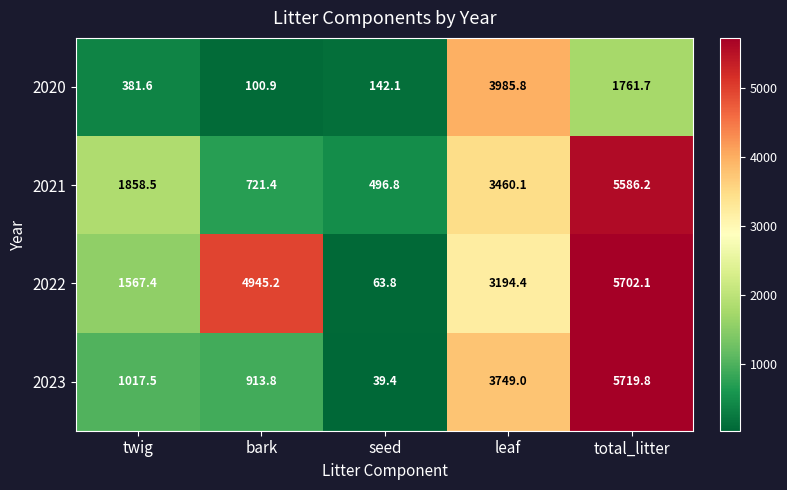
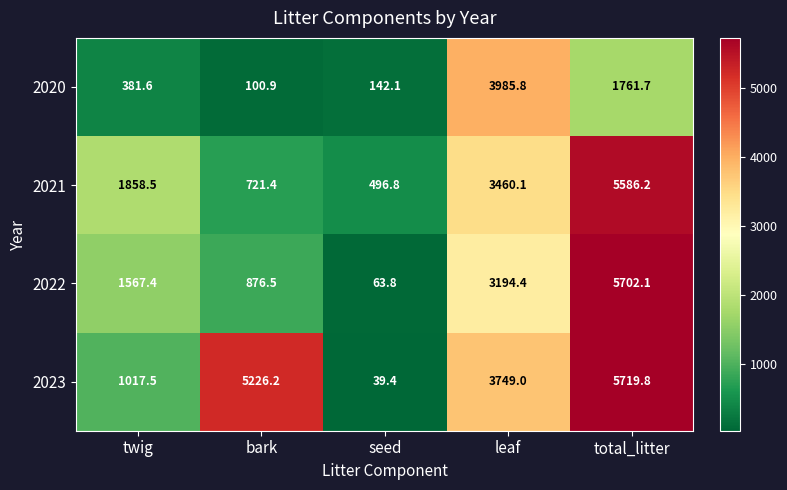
  {
    "2020": {
      "twig": 381.6,
      "bark": 100.9,
      "seed": 142.1,
      "leaf": 3985.8,
      "total_litter": 1761.7
    },
    "2021": {
      "twig": 1858.5,
      "bark": 721.4,
      "seed": 496.8,
      "leaf": 3460.1,
      "total_litter": 5586.2
    },
    "2022": {
      "twig": 1567.4,
-     "bark": 4945.2,
+     "bark": 876.5,
      "seed": 63.8,
      "leaf": 3194.4,
      "total_litter": 5702.1
    },
    "2023": {
      "twig": 1017.5,
-     "bark": 913.8,
+     "bark": 5226.2,
      "seed": 39.4,
      "leaf": 3749.0,
      "total_litter": 5719.8
    }
  }
